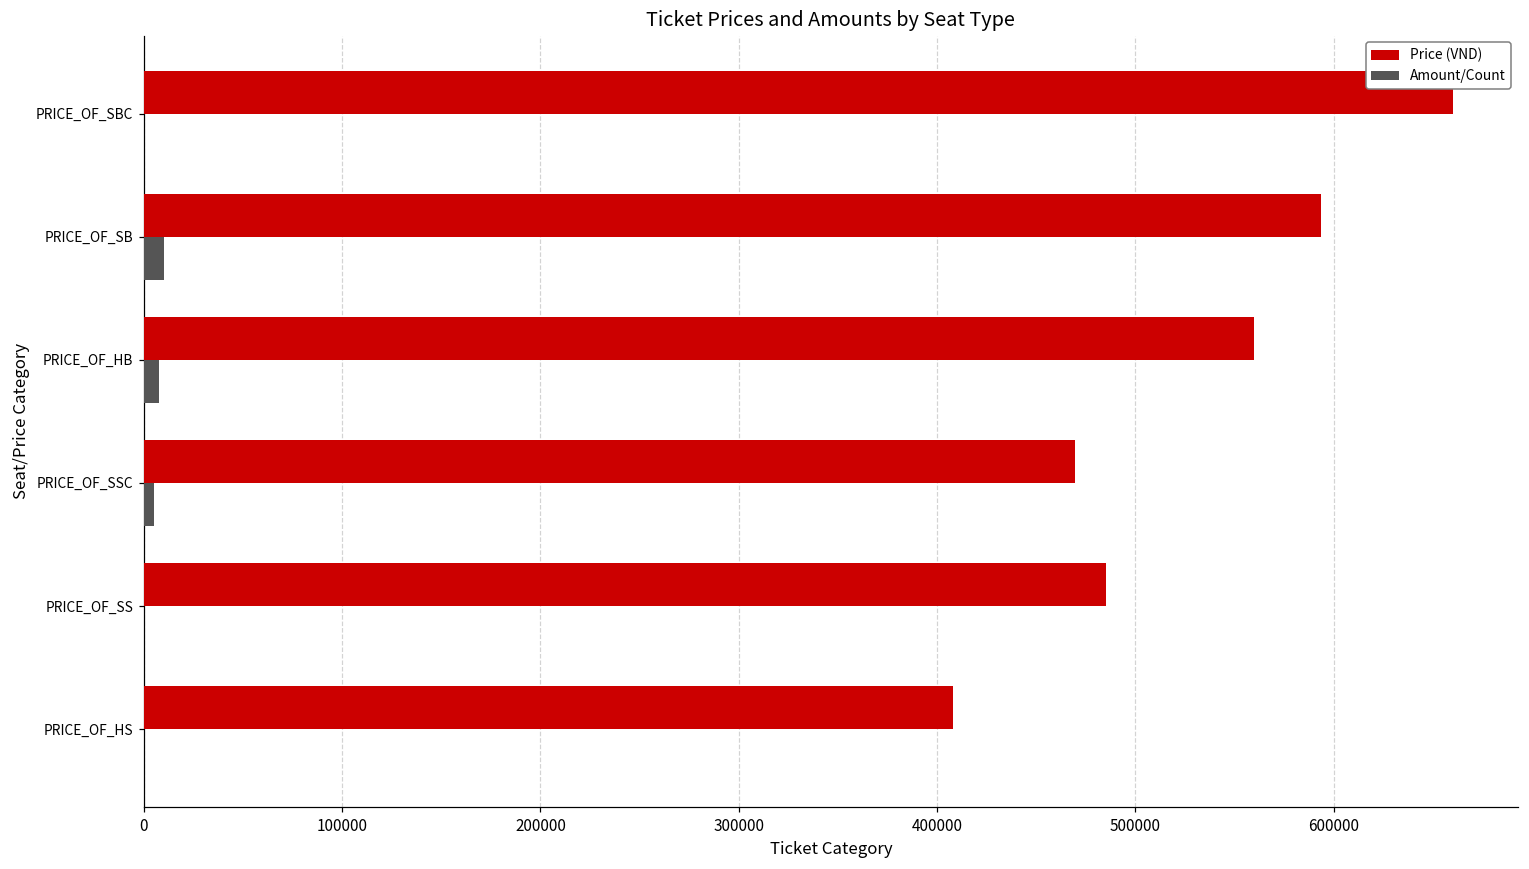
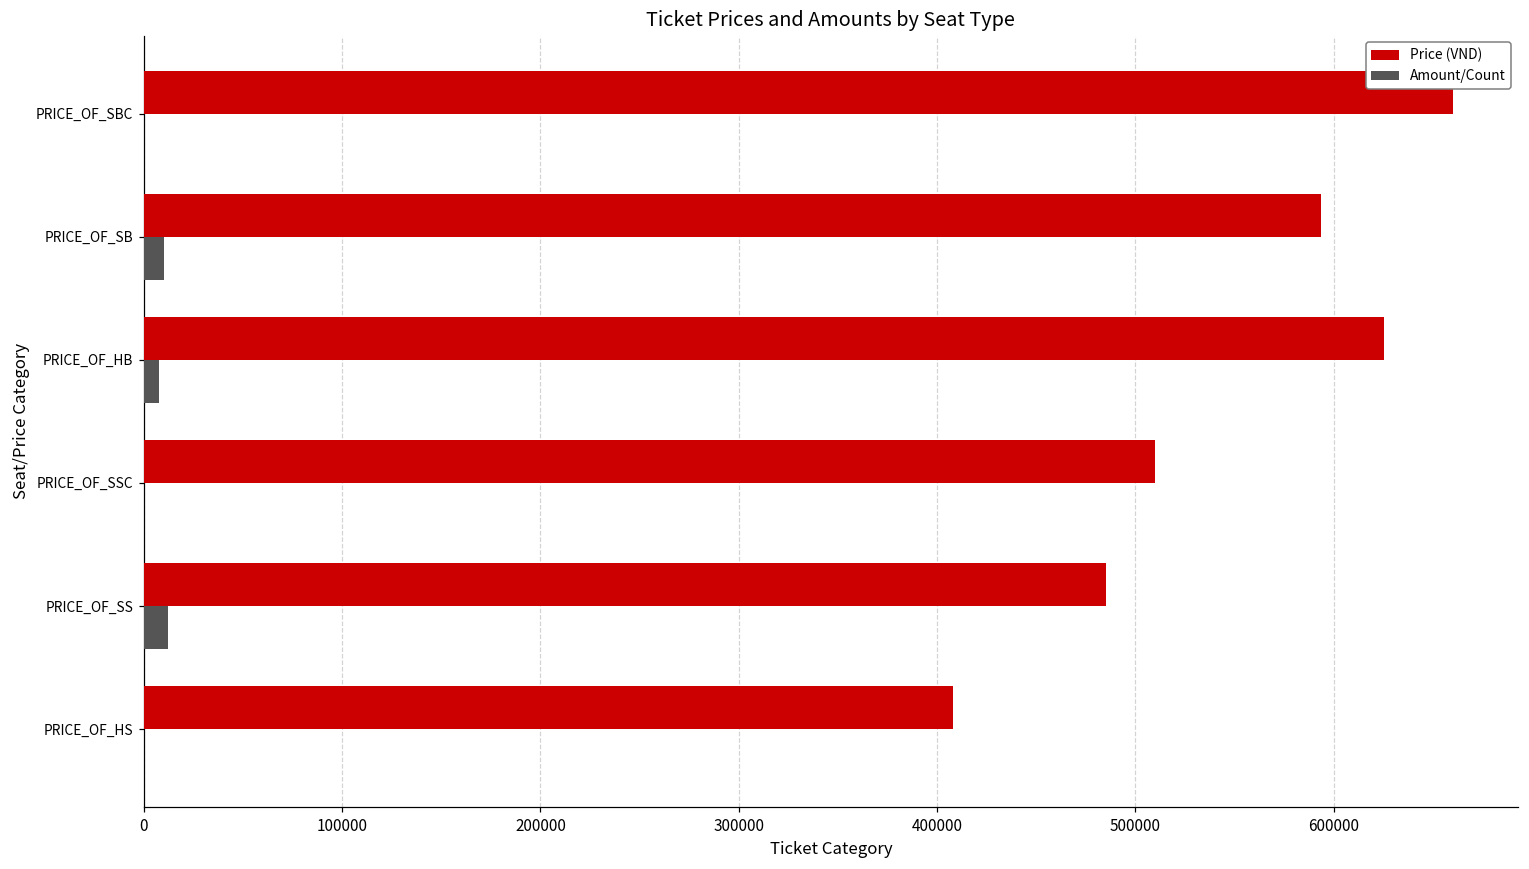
  {
    "Price (VND)": {
      "PRICE_OF_SBC": 660000,
      "PRICE_OF_SB": 594000,
-     "PRICE_OF_HB": 560000,
-     "PRICE_OF_SSC": 470000,
+     "PRICE_OF_HB": 626000,
+     "PRICE_OF_SSC": 510000,
      "PRICE_OF_SS": 485000,
      "PRICE_OF_HS": 408000
    },
    "Amount/Count": {
      "PRICE_OF_SB": 10000,
      "PRICE_OF_HB": 7000,
-     "PRICE_OF_SSC": 5000,
-     "PRICE_OF_SS": 0
+     "PRICE_OF_SSC": 0,
+     "PRICE_OF_SS": 12000
    }
  }
